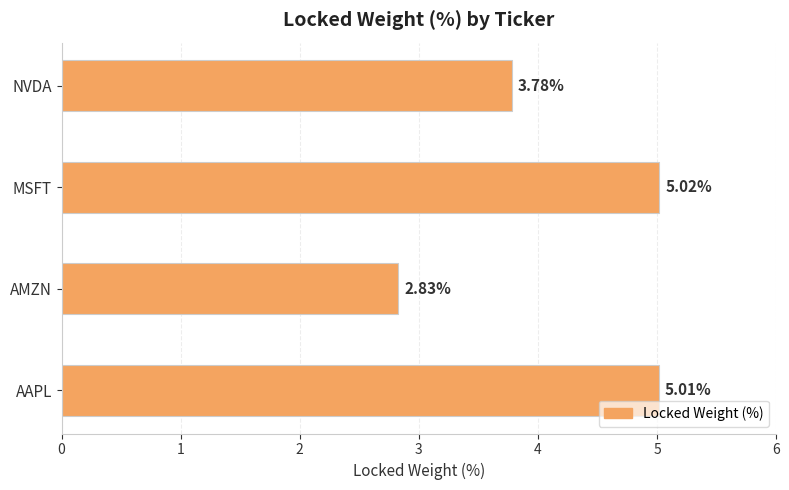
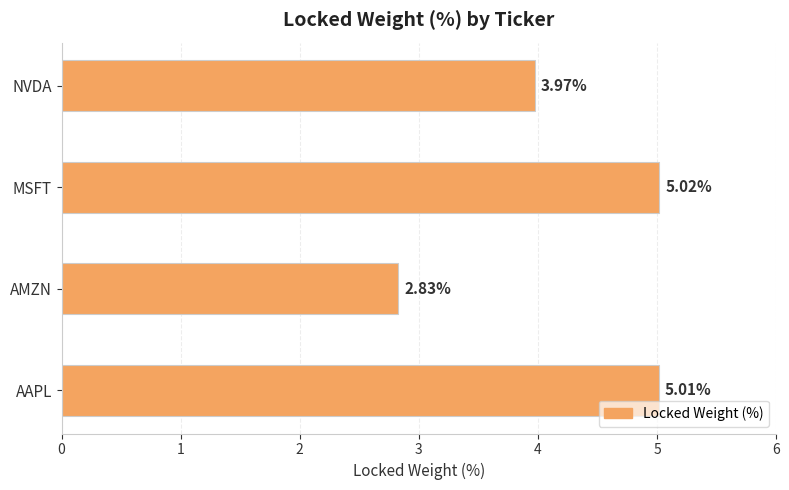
  {
-   "NVDA": "3.78%",
+   "NVDA": "3.97%",
    "MSFT": "5.02%",
    "AMZN": "2.83%",
    "AAPL": "5.01%"
  }
